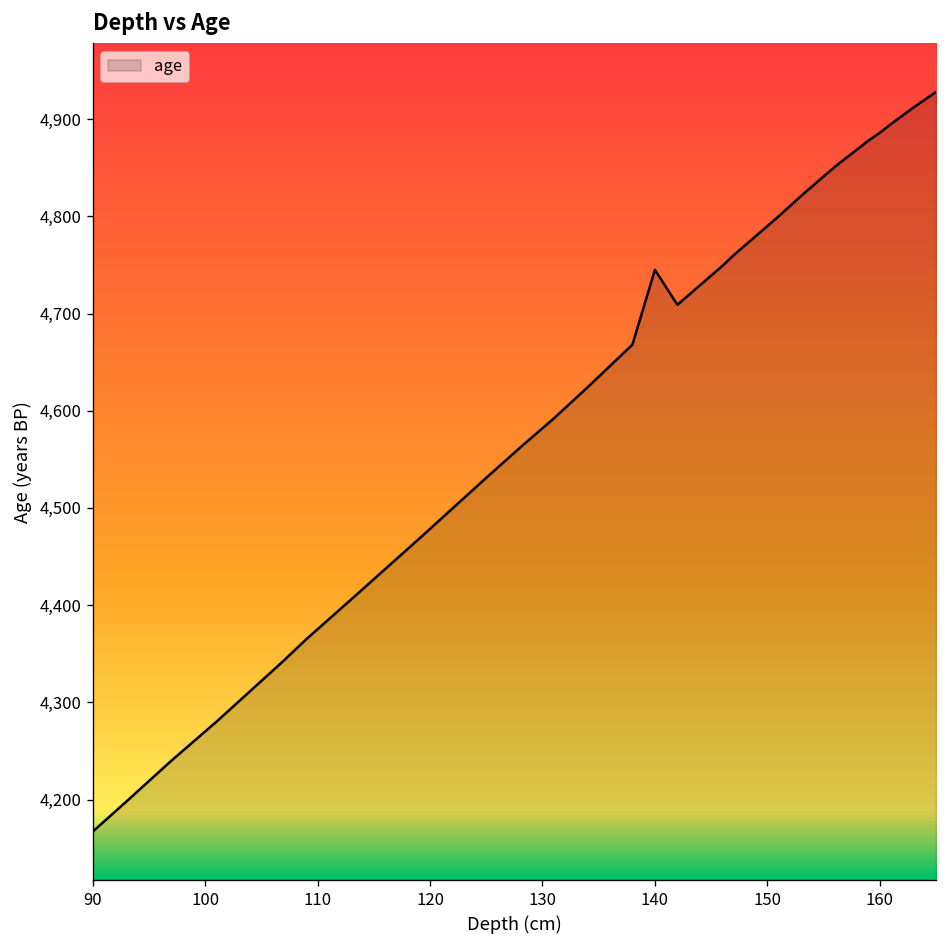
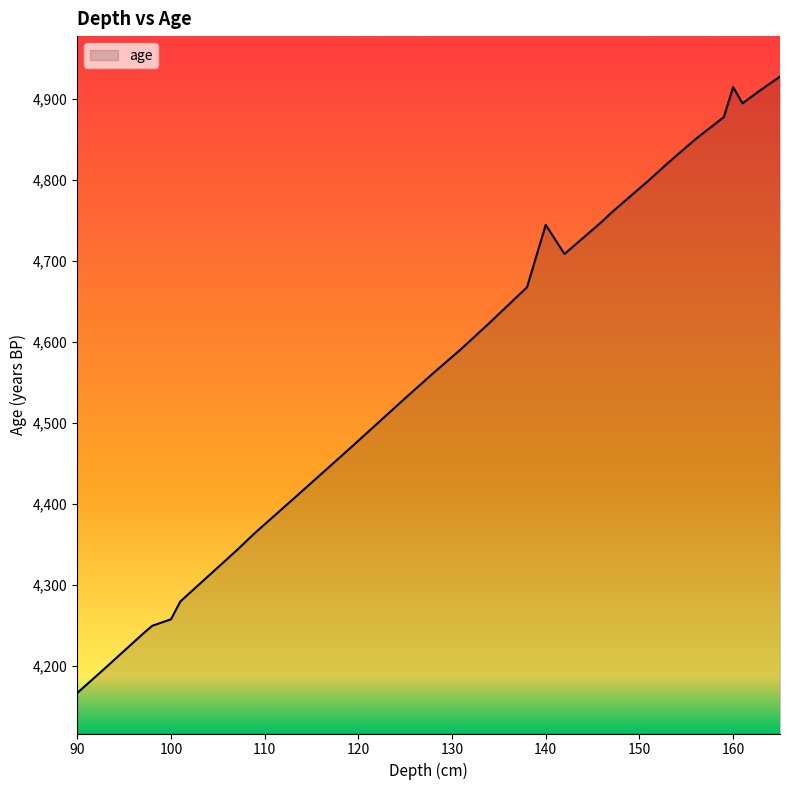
  {
    "90": "4,170",
-   "100": "4,270",
+   "100": "4,260",
    "140": "4,750",
    "150": "4,790",
-   "160": "4,890"
+   "160": "4,920"
  }
